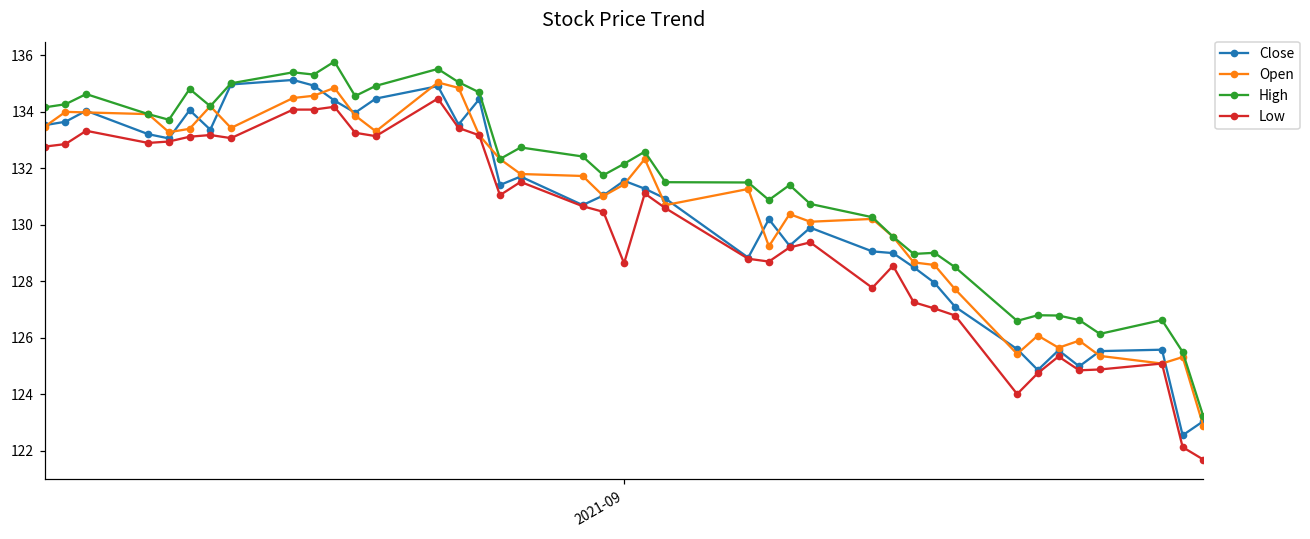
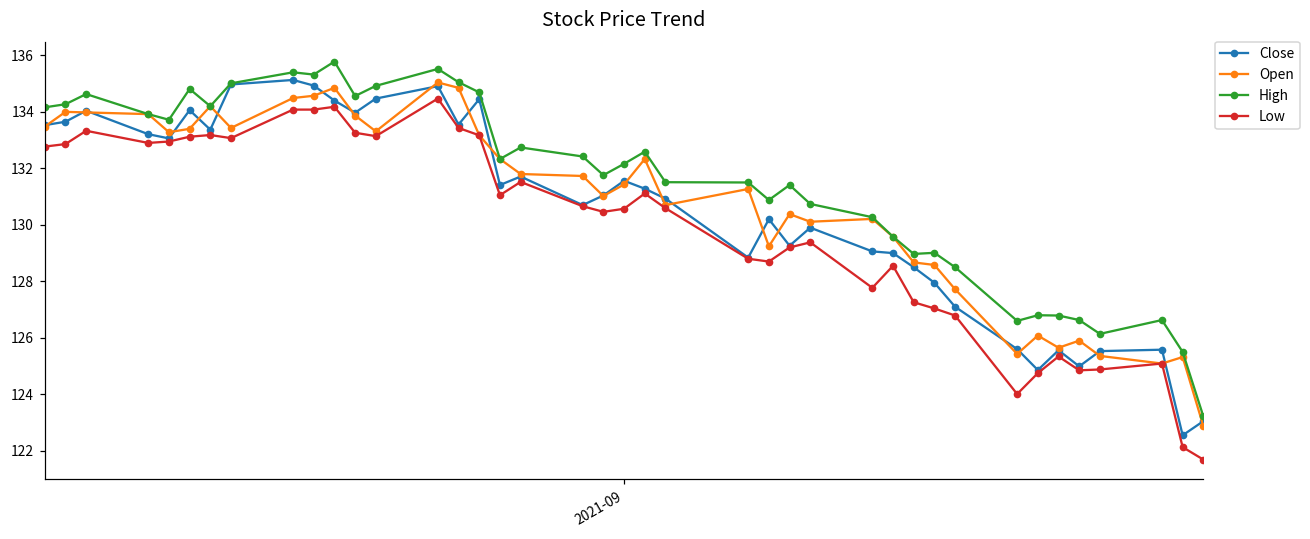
  {
    "Close": {
      "2021-09": 131.6
    },
    "Open": {
      "2021-09": 131.4
    },
    "High": {
      "2021-09": 132.2
    },
    "Low": {
-     "2021-09": 128.6
+     "2021-09": 130.6
    }
  }
